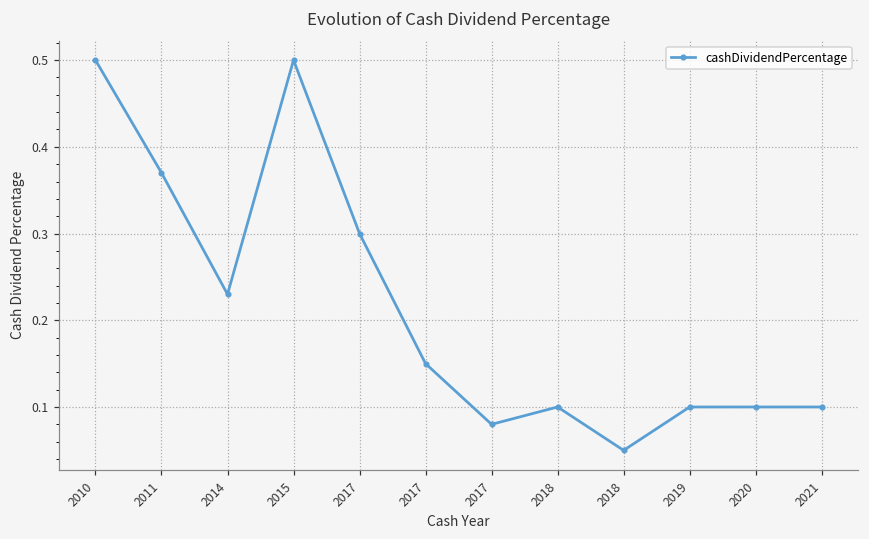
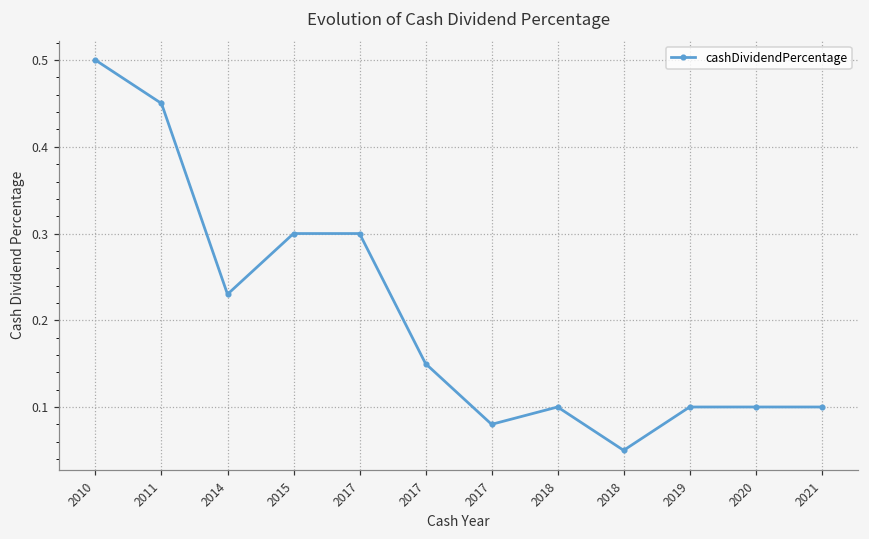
  {
    "2010": 0.50,
-   "2011": 0.37,
+   "2011": 0.45,
    "2014": 0.23,
-   "2015": 0.5,
+   "2015": 0.3,
    "2019": 0.10,
    "2020": 0.10,
    "2021": 0.10
  }
